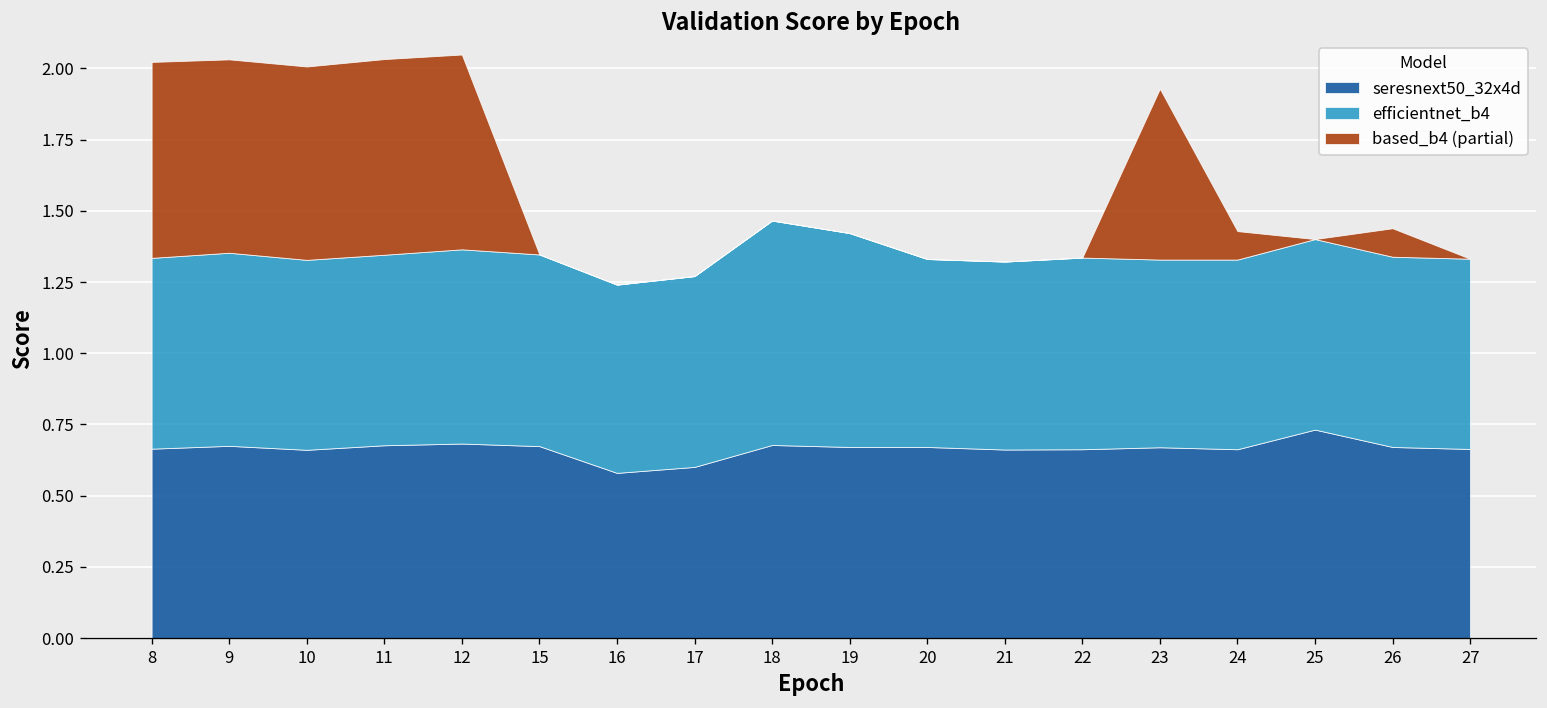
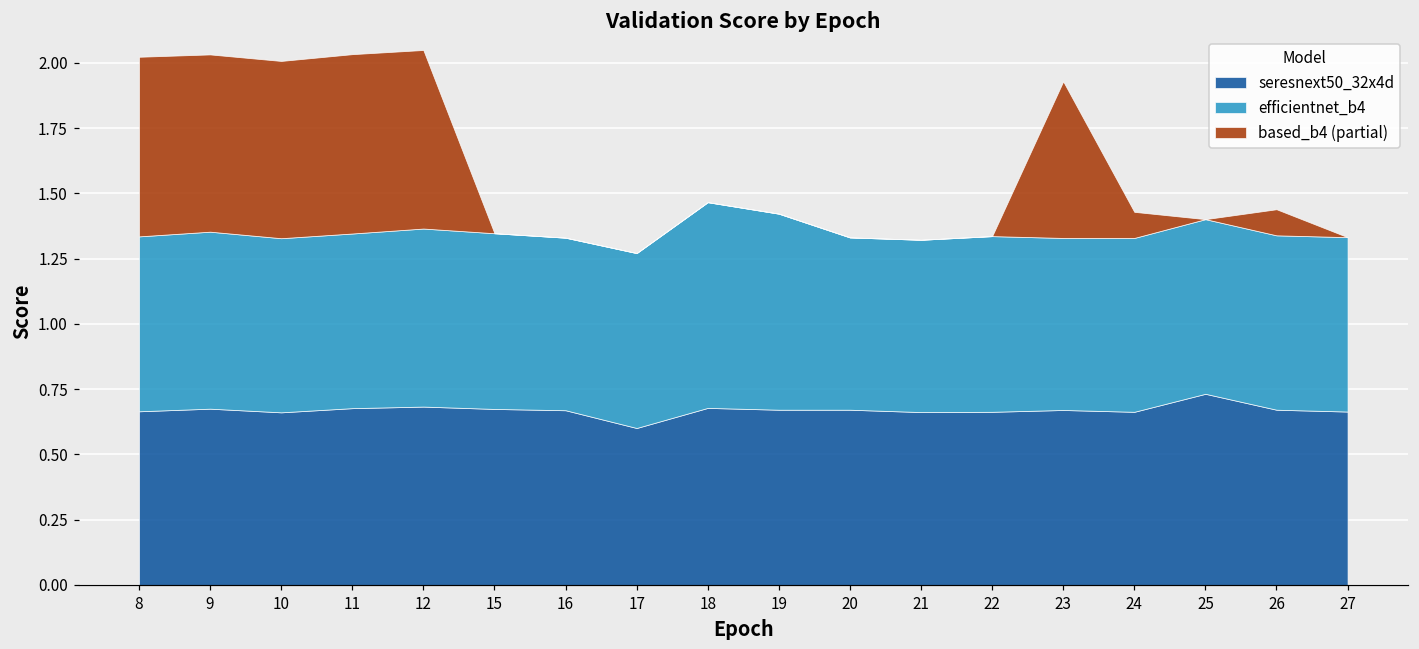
  {
    "seresnext50_32x4d": {
      "8": 0.67,
      "9": 0.68,
      "10": 0.66,
      "11": 0.68,
      "12": 0.68,
      "15": 0.67,
-     "16": 0.58,
+     "16": 0.67,
      "17": 0.60,
      "18": 0.68,
      "19": 0.67,
      "20": 0.67,
      "21": 0.66,
      "22": 0.66,
      "23": 0.67,
      "24": 0.66,
      "25": 0.73,
      "26": 0.67,
      "27": 0.66
    },
    "efficientnet_b4": {
      "8": 0.67,
      "9": 0.68,
      "10": 0.67,
      "11": 0.67,
      "12": 0.68,
      "23": 0.66,
      "24": 0.67,
      "26": 0.67
    },
    "based_b4 (partial)": {
      "8": 0.69,
      "9": 0.68,
      "10": 0.68,
      "11": 0.69,
      "12": 0.68,
      "23": 0.60,
      "24": 0.10,
      "26": 0.10
    }
  }
